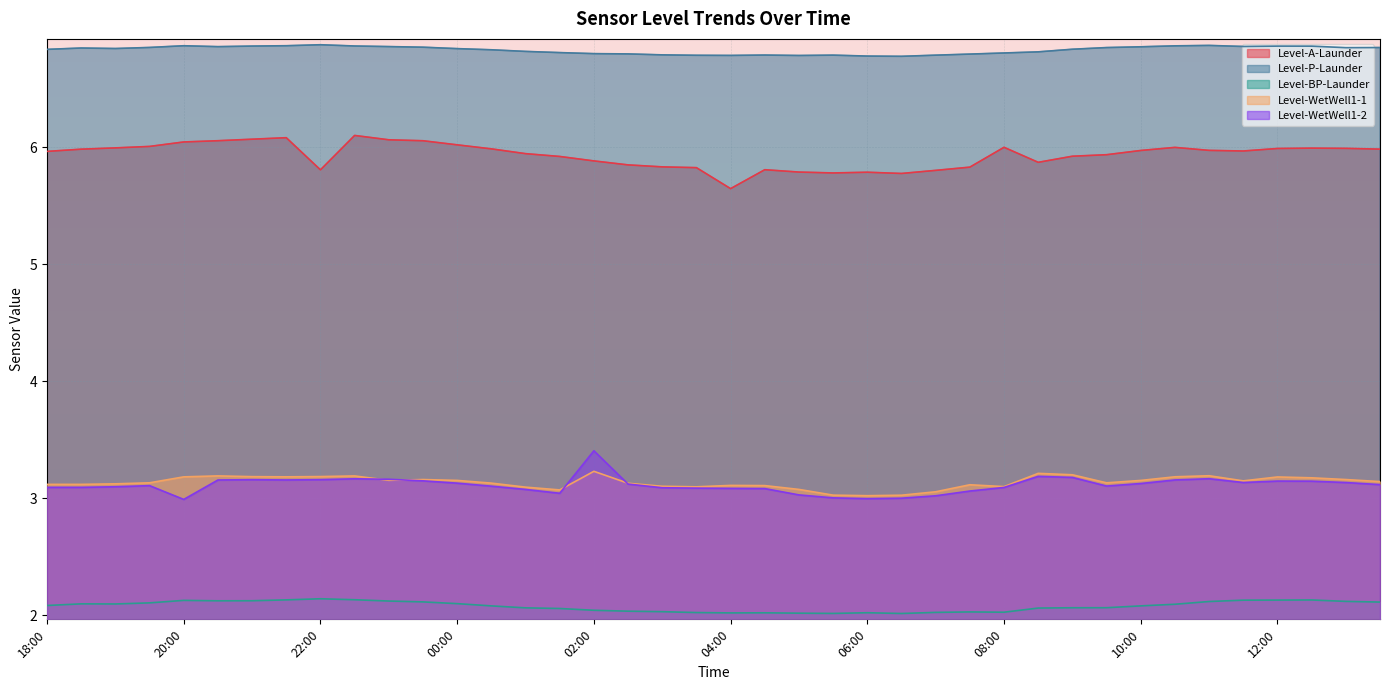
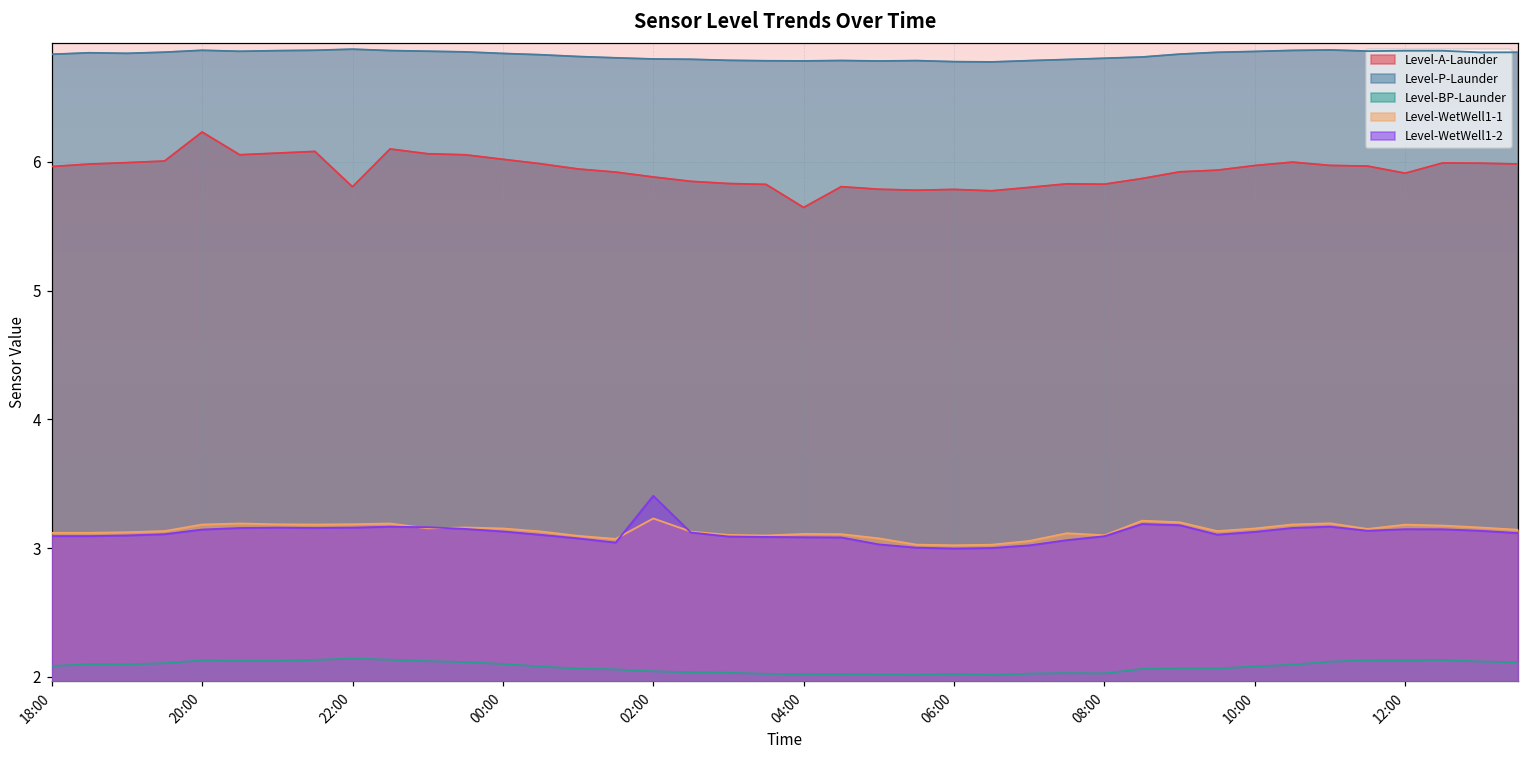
  {
    "Level-A-Launder": {
      "18:00": 5.96,
-     "20:00": 6.04,
+     "20:00": 6.23,
      "22:00": 5.81,
      "00:00": 6.02,
      "02:00": 5.88,
      "04:00": 5.64,
      "06:00": 5.78,
-     "08:00": 6.00,
+     "08:00": 5.83,
      "10:00": 5.97,
-     "12:00": 5.99
+     "12:00": 5.91
    },
    "Level-WetWell1-1": {
      "18:00": 3.12,
      "20:00": 3.18,
      "22:00": 3.19,
      "00:00": 3.15,
      "02:00": 3.23,
      "04:00": 3.11,
      "06:00": 3.02,
      "10:00": 3.15,
      "12:00": 3.18
    },
    "Level-WetWell1-2": {
      "18:00": 3.09,
-     "20:00": 2.99,
+     "20:00": 3.14,
      "22:00": 3.16,
      "00:00": 3.13,
      "02:00": 3.41,
      "04:00": 3.08,
      "06:00": 3.00,
      "10:00": 3.13,
      "12:00": 3.15
    }
  }
